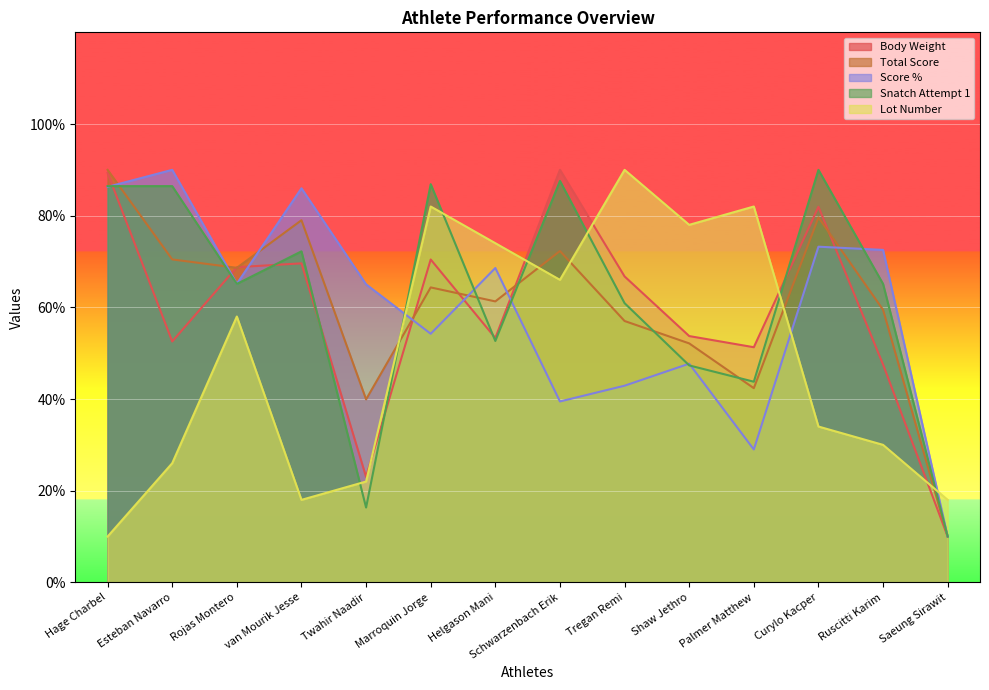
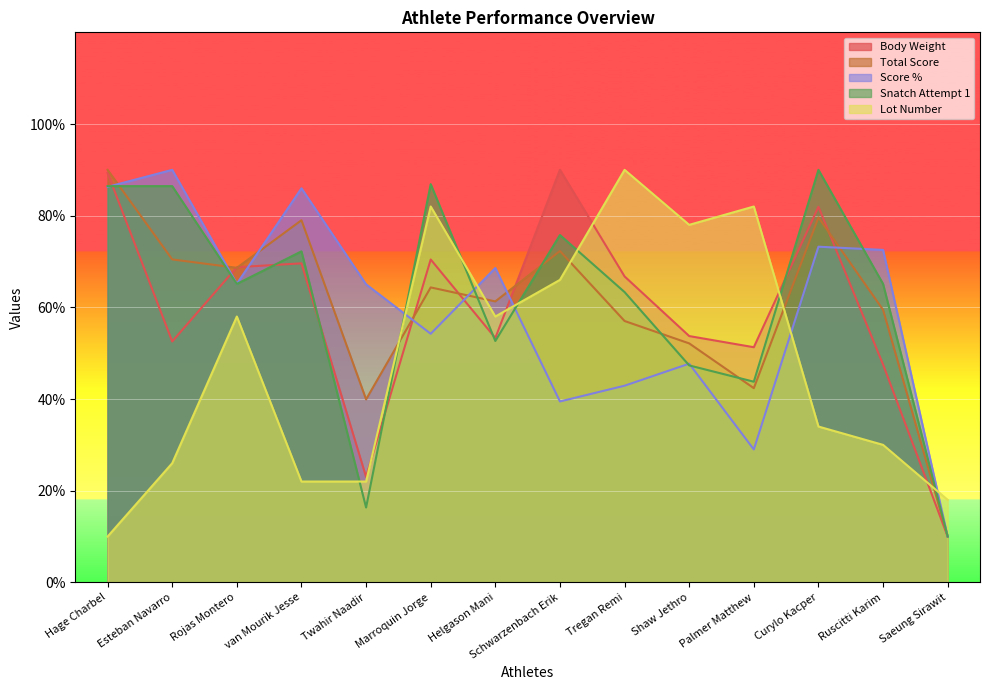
  {
    "Score %": {
      "Esteban Navarro": "90%",
      "van Mourik Jesse": "86%",
      "Twahir Naadir": "65%",
      "Marroquin Jorge": "54%",
      "Helgason Mani": "69%",
      "Schwarzenbach Erik": "39%",
      "Tregan Remi": "43%",
      "Palmer Matthew": "29%",
      "Curylo Kacper": "73%",
      "Ruscitti Karim": "73%"
    },
    "Snatch Attempt 1": {
      "Esteban Navarro": "86%",
      "van Mourik Jesse": "72%",
      "Twahir Naadir": "16%",
      "Marroquin Jorge": "87%",
      "Helgason Mani": "53%",
-     "Schwarzenbach Erik": "88%",
-     "Tregan Remi": "61%",
+     "Schwarzenbach Erik": "76%",
+     "Tregan Remi": "63%",
      "Palmer Matthew": "44%",
      "Curylo Kacper": "90%",
      "Ruscitti Karim": "65%"
    },
    "Lot Number": {
      "Hage Charbel": "10%",
      "Esteban Navarro": "26%",
      "Rojas Montero": "58%",
-     "van Mourik Jesse": "18%",
+     "van Mourik Jesse": "22%",
      "Twahir Naadir": "22%",
      "Marroquin Jorge": "82%",
-     "Helgason Mani": "74%",
+     "Helgason Mani": "58%",
      "Schwarzenbach Erik": "66%",
      "Tregan Remi": "90%",
      "Shaw Jethro": "78%",
      "Palmer Matthew": "82%",
      "Curylo Kacper": "34%",
      "Ruscitti Karim": "30%",
      "Saeung Sirawit": "18%"
    }
  }
